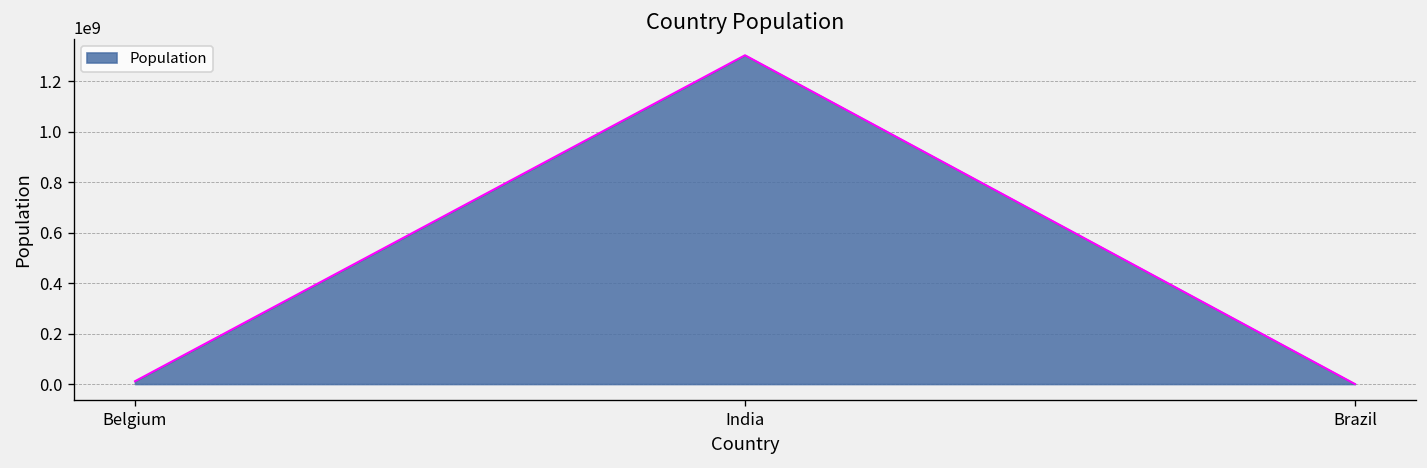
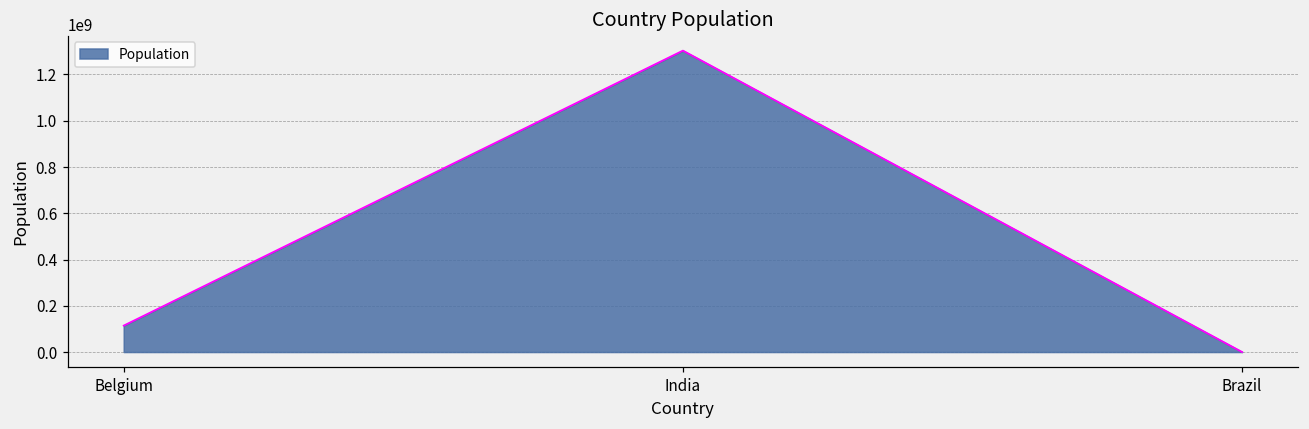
  {
-   "Belgium": 10000000,
+   "Belgium": 110000000,
    "India": 1300000000,
    "Brazil": 0
  }
